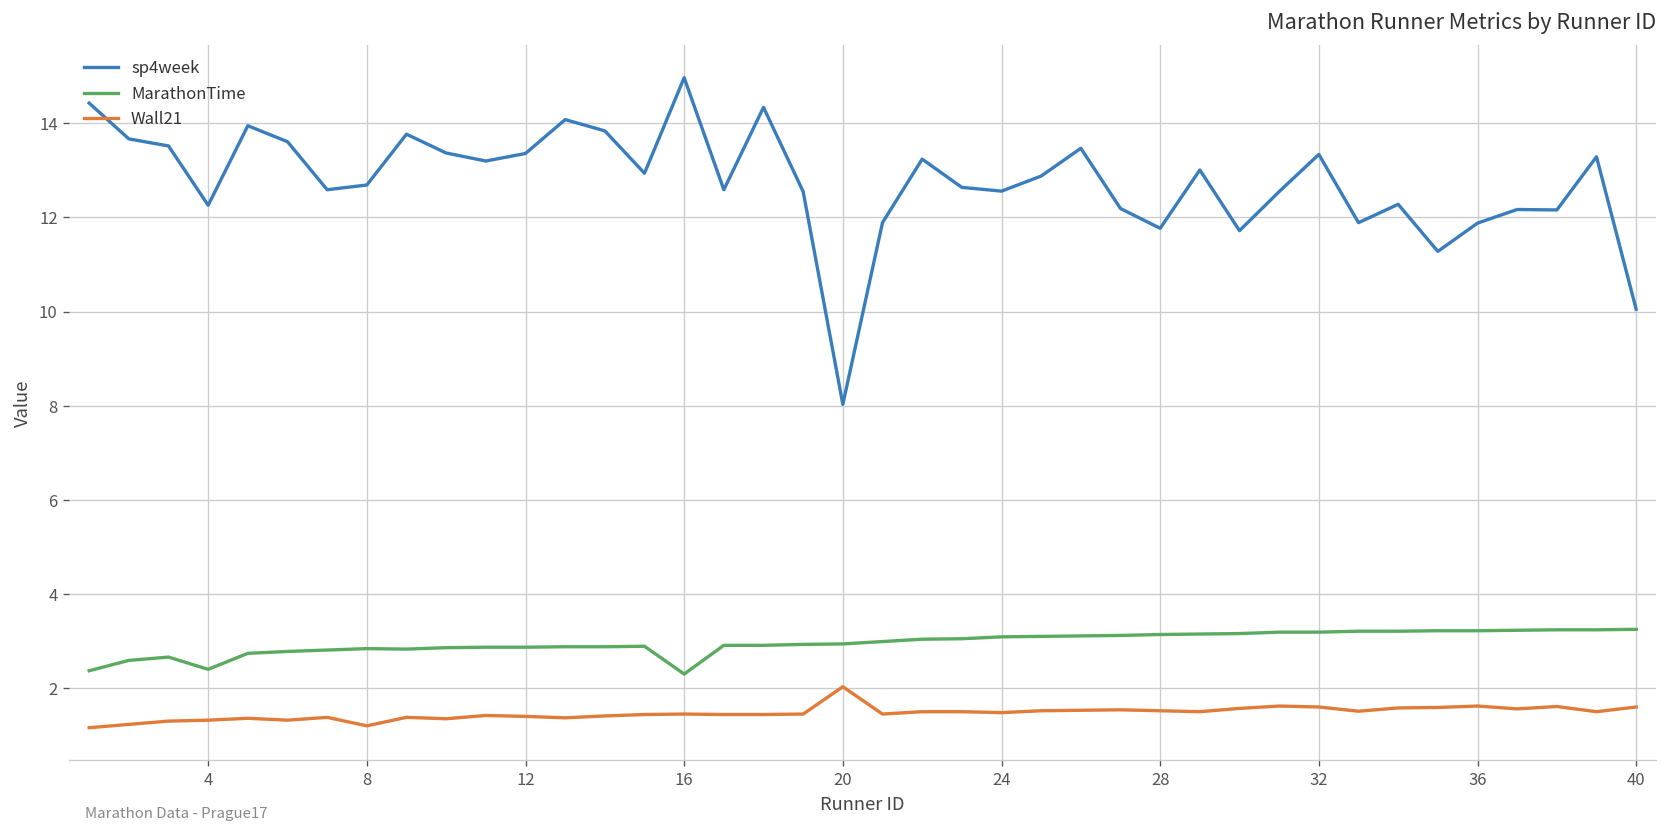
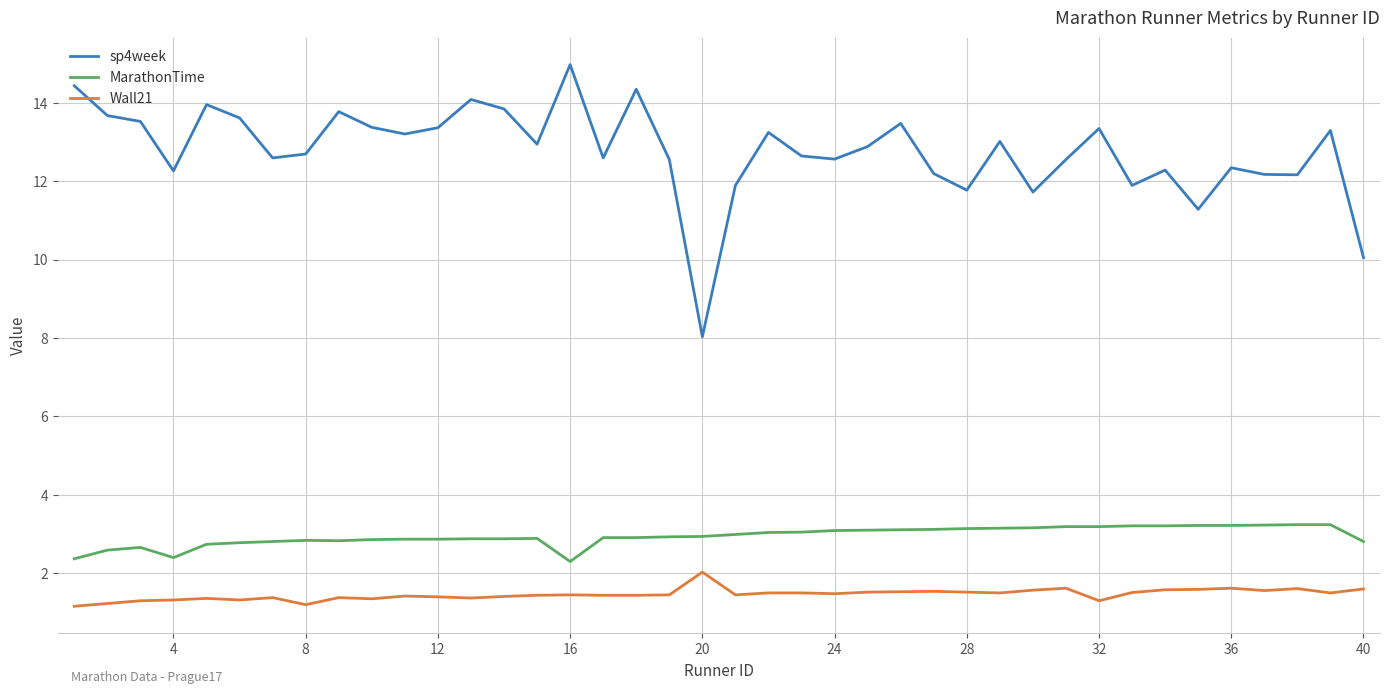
  {
    "sp4week": {
      "4": 12.3,
      "8": 12.7,
      "12": 13.4,
      "16": 15.0,
      "20": 8.0,
      "24": 12.6,
      "28": 11.8,
      "32": 13.3,
-     "36": 11.9,
+     "36": 12.3,
      "40": 10.1
    },
    "MarathonTime": {
      "4": 2.4,
      "8": 2.8,
      "12": 2.9,
      "16": 2.3,
      "20": 2.9,
      "24": 3.1,
      "28": 3.1,
      "32": 3.2,
      "36": 3.2,
-     "40": 3.3
+     "40": 2.8
    },
    "Wall21": {
      "4": 1.3,
      "8": 1.2,
      "12": 1.4,
      "16": 1.5,
      "20": 2.0,
      "24": 1.5,
      "28": 1.5,
-     "32": 1.6,
+     "32": 1.3,
      "36": 1.6,
      "40": 1.6
    }
  }
